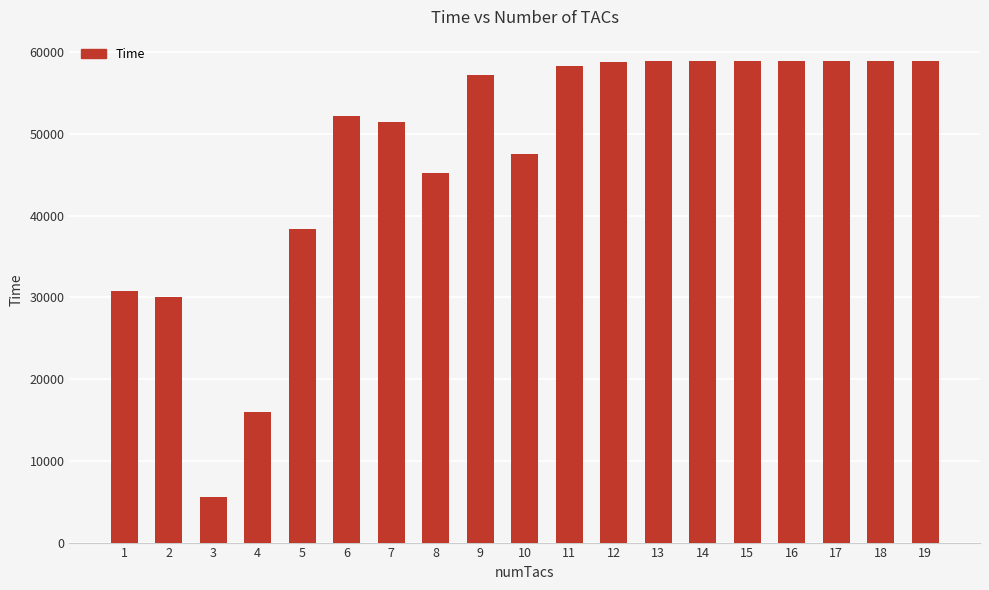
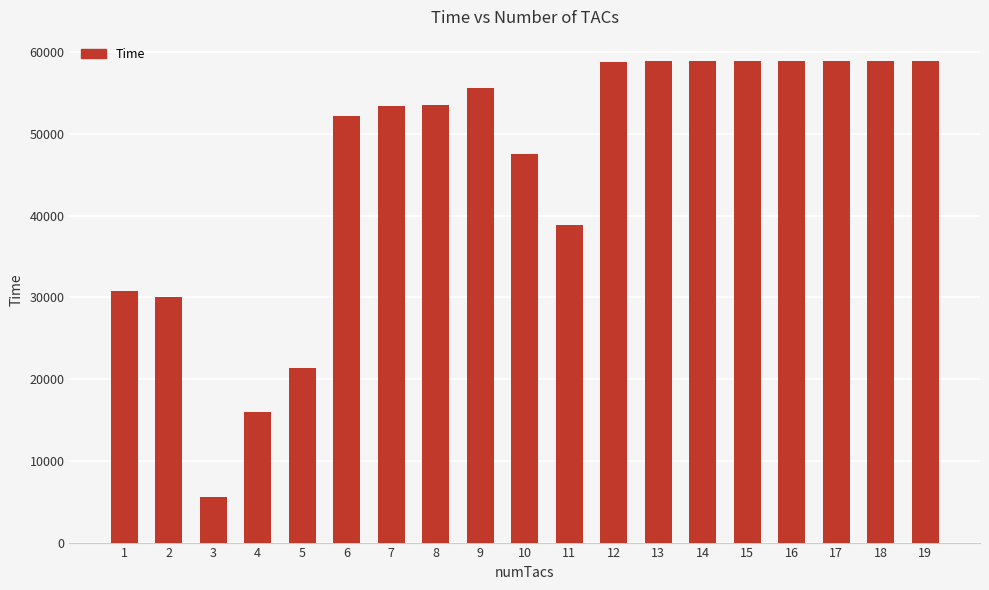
  {
    "1": 31000,
    "2": 30000,
    "3": 6000,
    "4": 16000,
-   "5": 38000,
+   "5": 21000,
    "6": 52000,
-   "7": 51000,
-   "8": 45000,
-   "9": 57000,
+   "7": 53000,
+   "8": 54000,
+   "9": 56000,
    "10": 47000,
-   "11": 58000,
+   "11": 39000,
    "12": 59000,
    "13": 59000,
    "14": 59000,
    "15": 59000,
    "16": 59000,
    "17": 59000,
    "18": 59000,
    "19": 59000
  }
